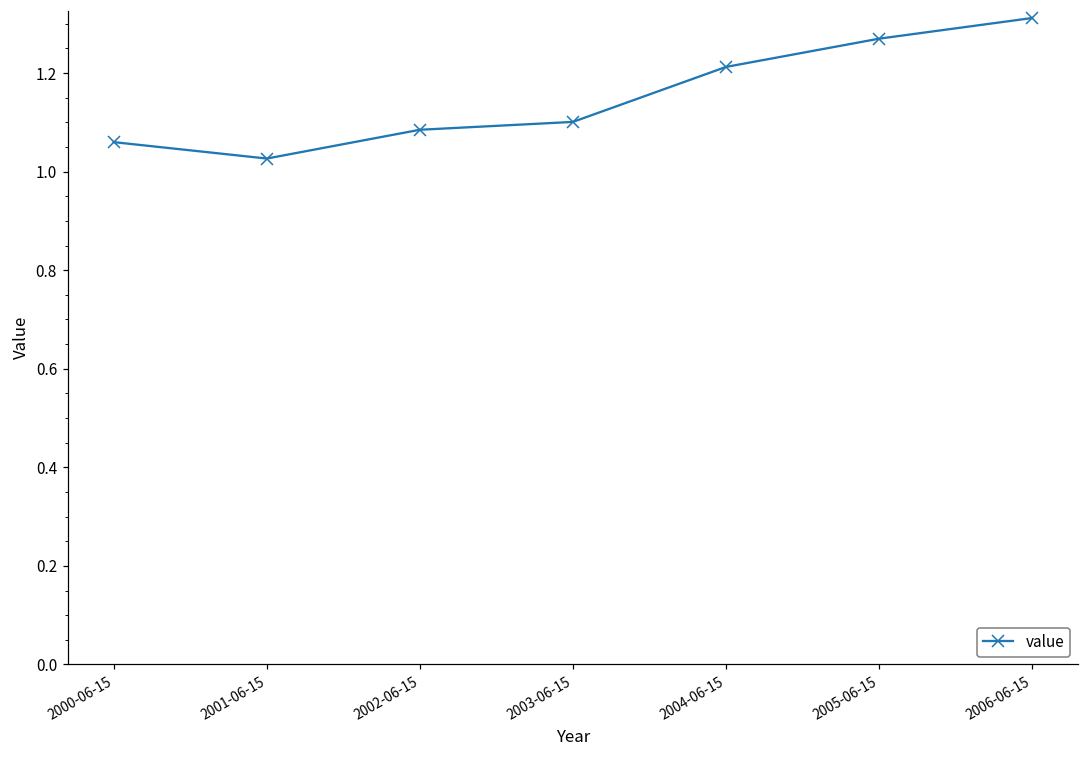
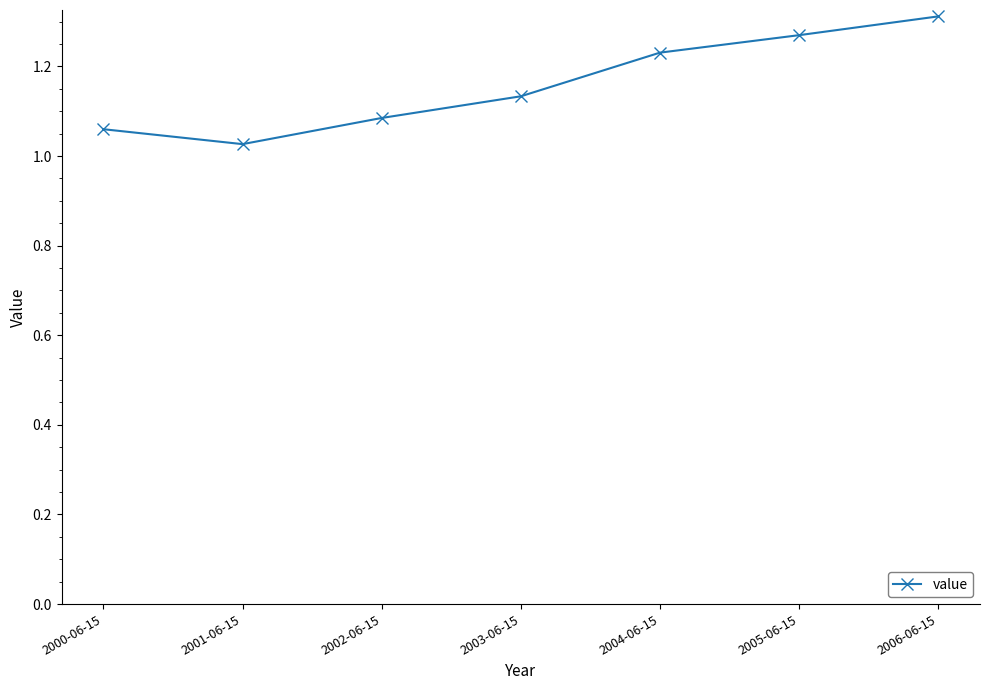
  {
    "2000-06-15": 1.06,
    "2001-06-15": 1.03,
    "2002-06-15": 1.08,
-   "2003-06-15": 1.10,
-   "2004-06-15": 1.21,
+   "2003-06-15": 1.13,
+   "2004-06-15": 1.23,
    "2005-06-15": 1.27,
    "2006-06-15": 1.31
  }
